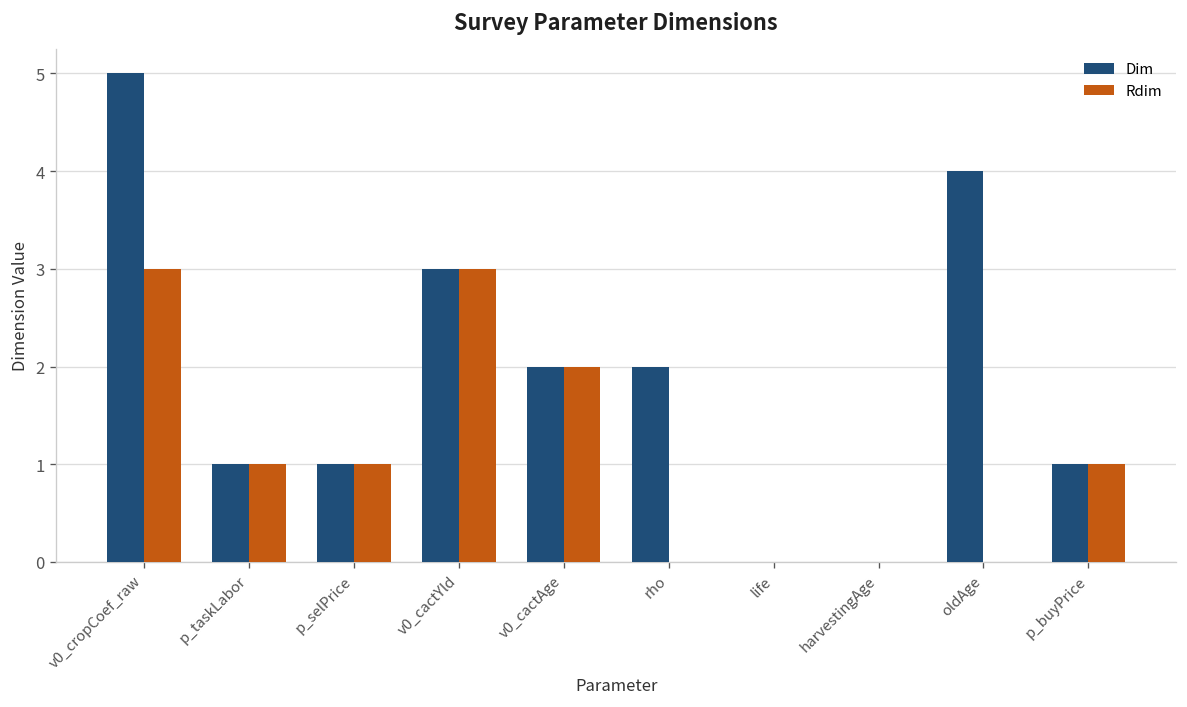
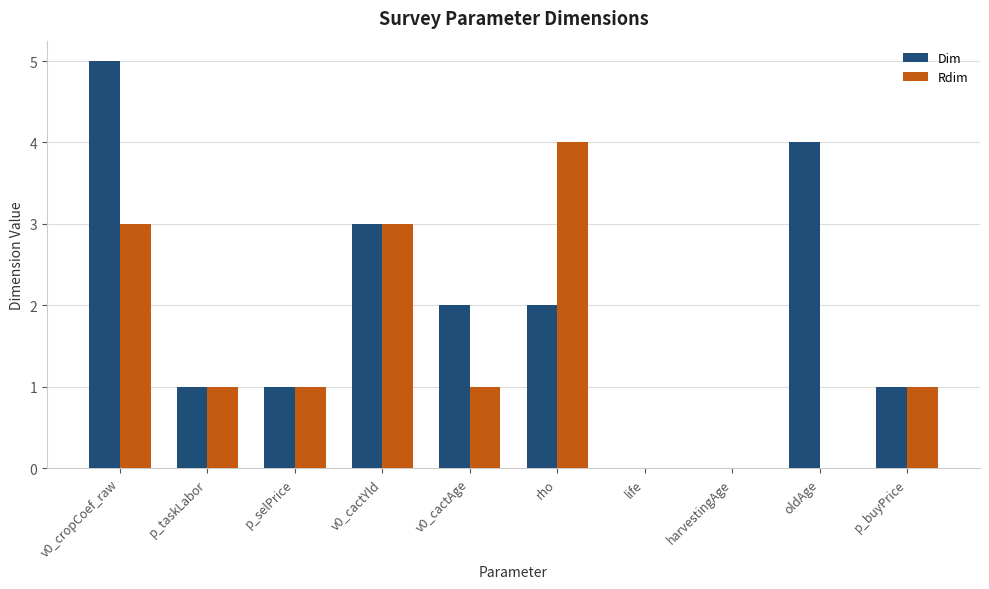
  {
    "Dim": {
      "v0_cropCoef_raw": 5,
      "p_taskLabor": 1,
      "p_selPrice": 1,
      "v0_cactYld": 3,
      "v0_cactAge": 2,
      "rho": 2,
      "life": 0,
      "harvestingAge": 0,
      "oldAge": 4,
      "p_buyPrice": 1
    },
    "Rdim": {
      "v0_cropCoef_raw": 3,
      "p_taskLabor": 1,
      "p_selPrice": 1,
      "v0_cactYld": 3,
-     "v0_cactAge": 2,
-     "rho": 0,
+     "v0_cactAge": 1,
+     "rho": 4,
      "life": 0,
      "harvestingAge": 0,
      "oldAge": 0,
      "p_buyPrice": 1
    }
  }
